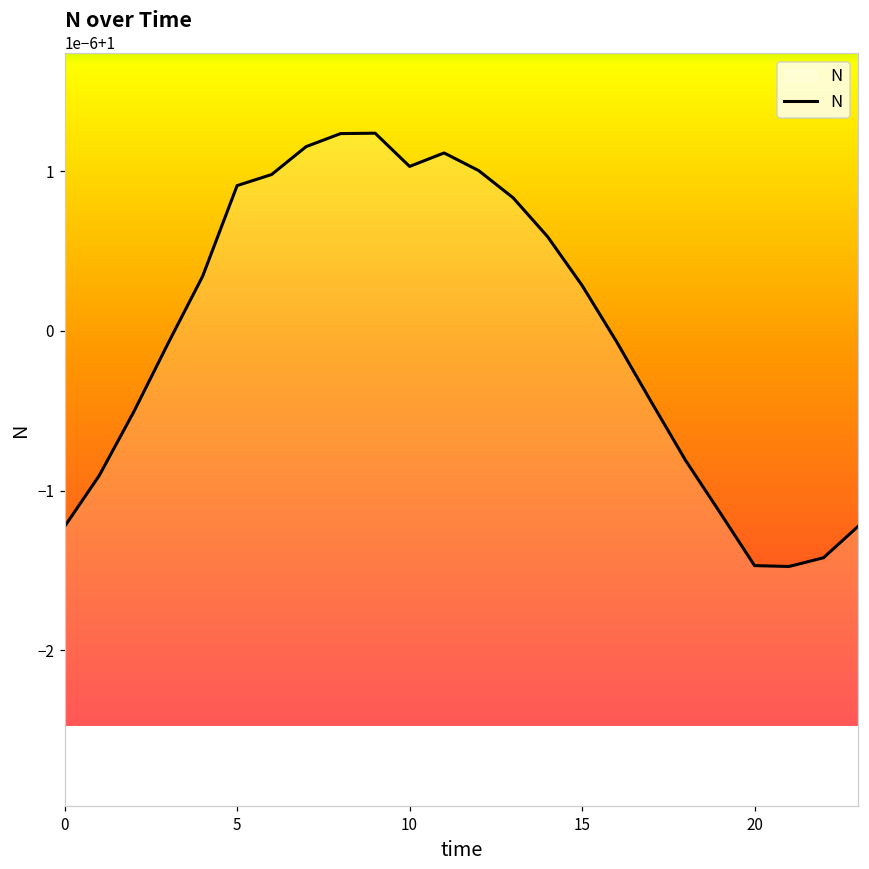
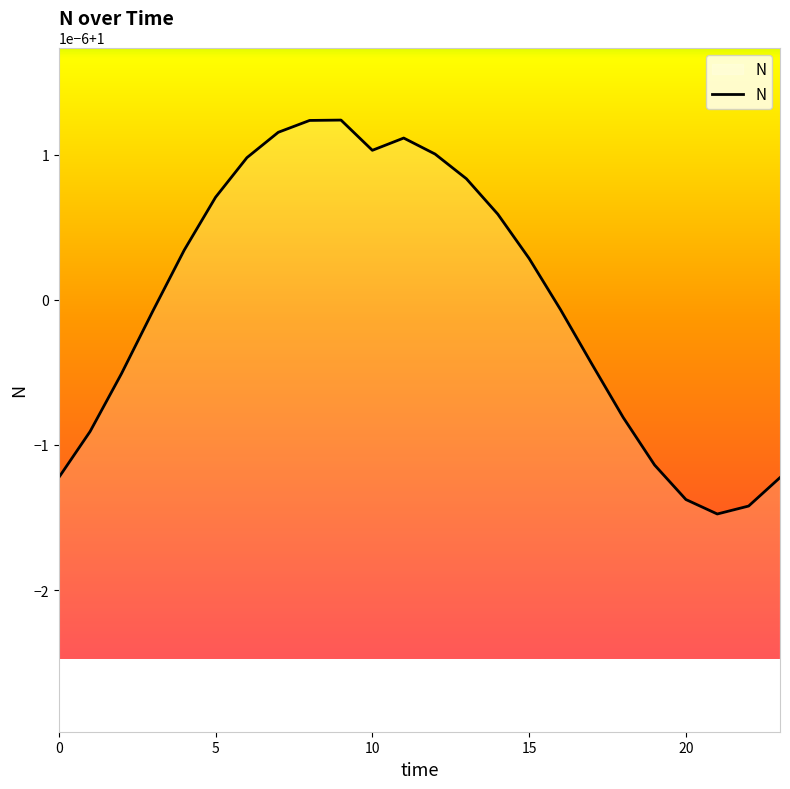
  {
    "0": 0.99999878,
-   "5": 1.00000091,
+   "5": 1.00000071,
    "10": 1.00000103,
    "15": 1.00000028,
-   "20": 0.99999853
+   "20": 0.99999862
  }
